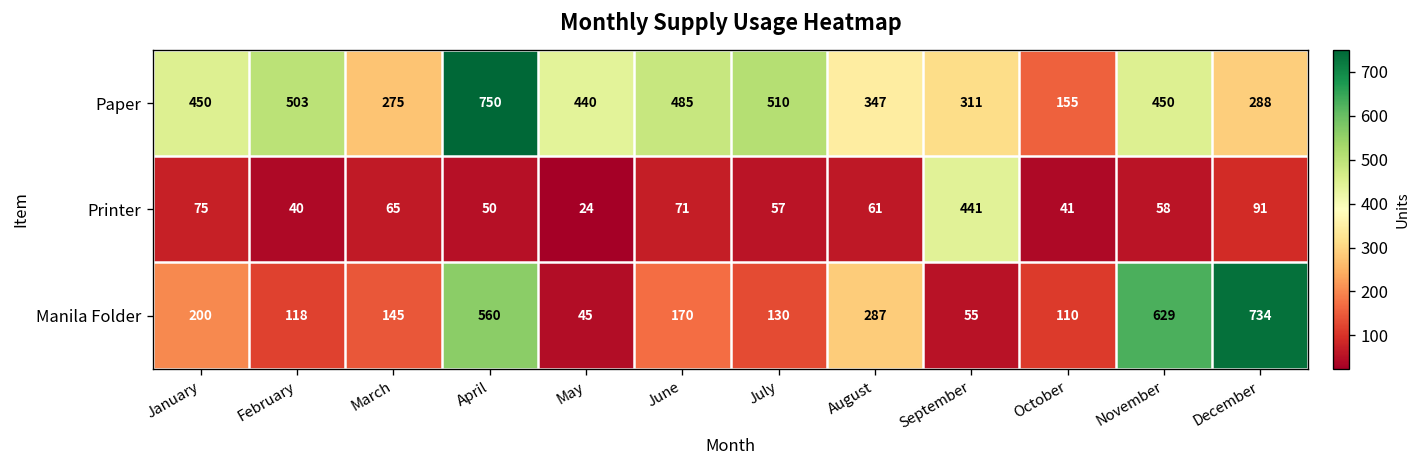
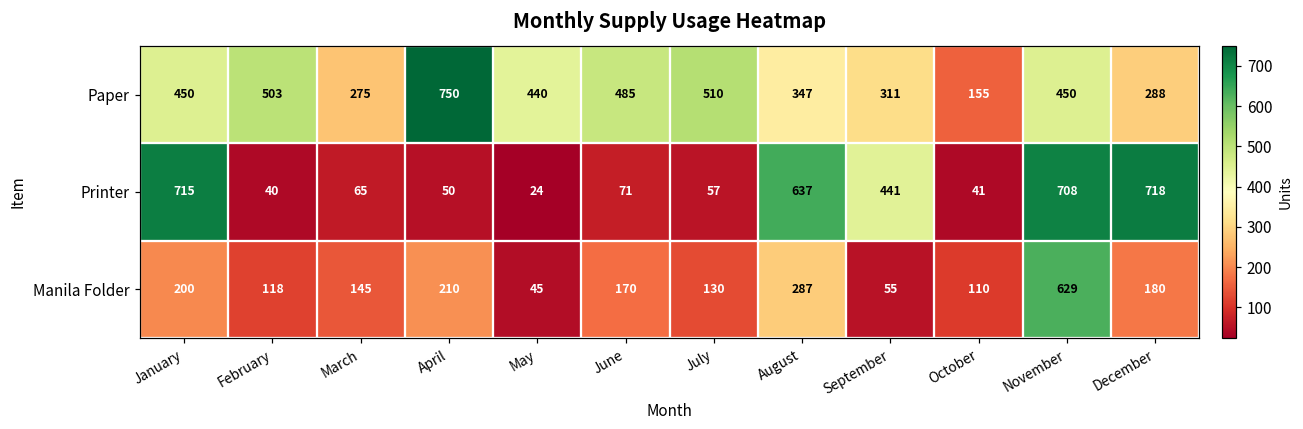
  {
    "Paper": {
      "January": 450,
      "February": 503,
      "March": 275,
      "April": 750,
      "May": 440,
      "June": 485,
      "July": 510,
      "August": 347,
      "September": 311,
      "October": 155,
      "November": 450,
      "December": 288
    },
    "Printer": {
-     "January": 75,
+     "January": 715,
      "February": 40,
      "March": 65,
      "April": 50,
      "May": 24,
      "June": 71,
      "July": 57,
-     "August": 61,
+     "August": 637,
      "September": 441,
      "October": 41,
-     "November": 58,
-     "December": 91
+     "November": 708,
+     "December": 718
    },
    "Manila Folder": {
      "January": 200,
      "February": 118,
      "March": 145,
-     "April": 560,
+     "April": 210,
      "May": 45,
      "June": 170,
      "July": 130,
      "August": 287,
      "September": 55,
      "October": 110,
      "November": 629,
-     "December": 734
+     "December": 180
    }
  }
